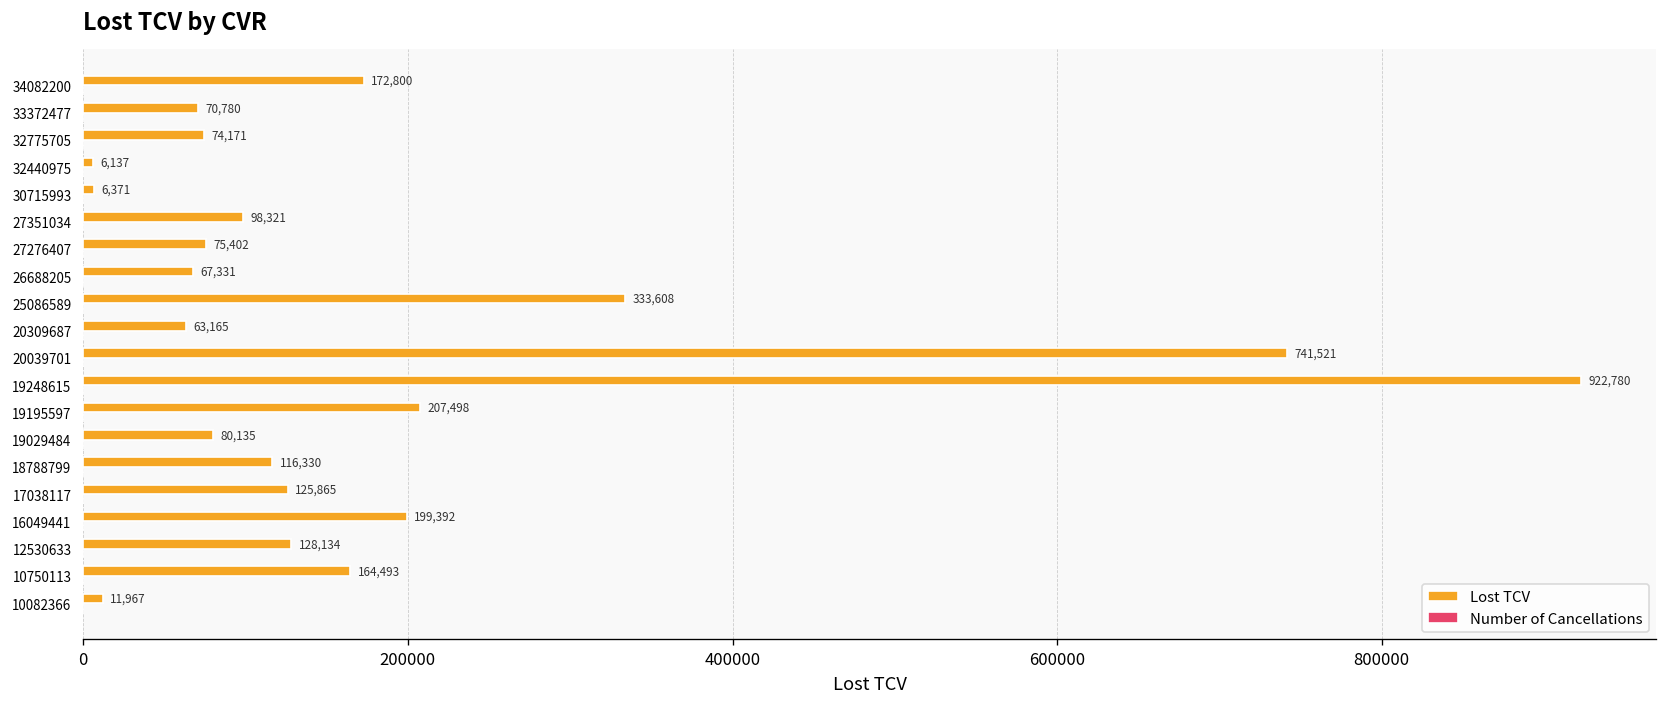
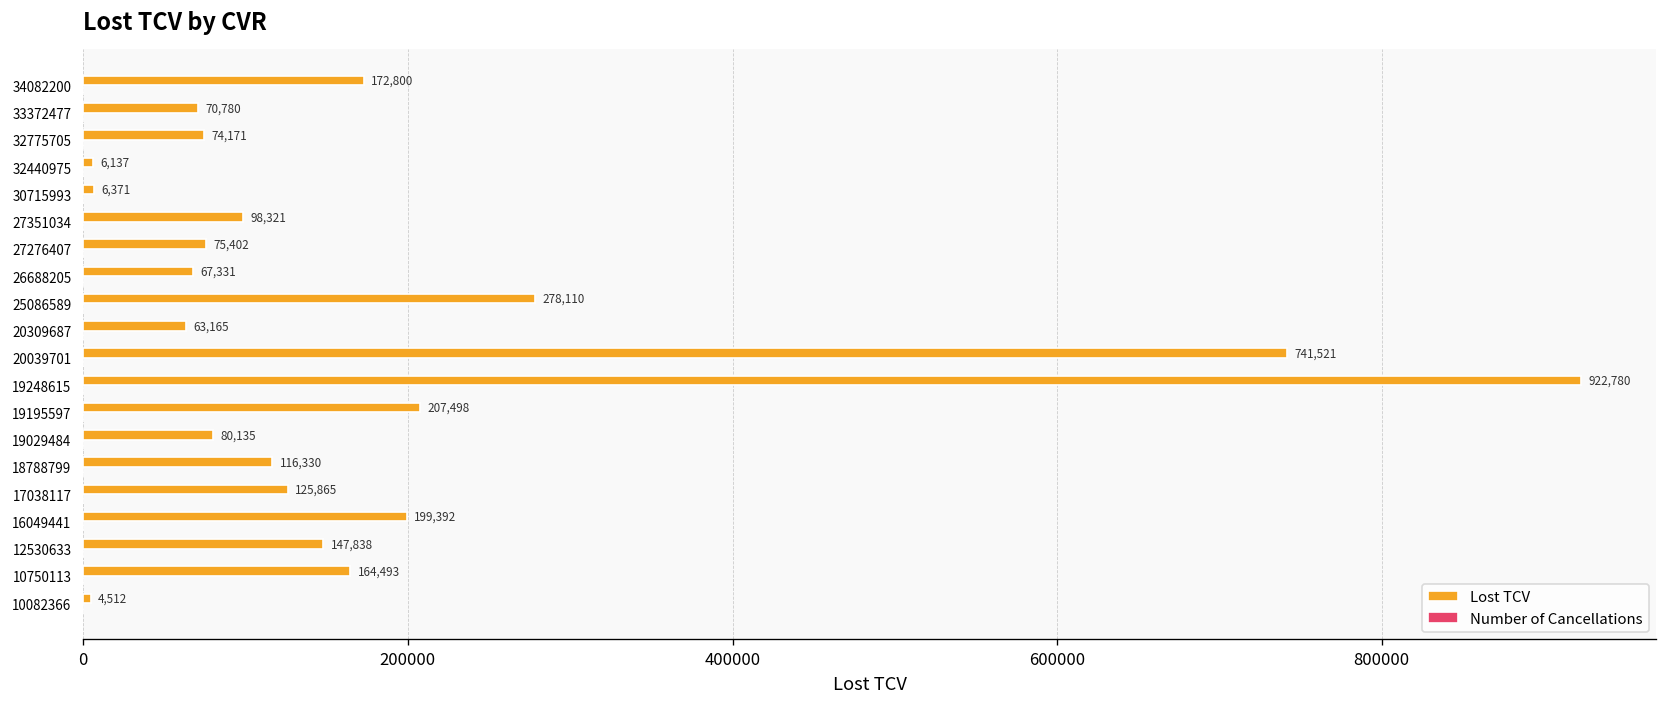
  {
    "Lost TCV": {
      "34082200": "172,800",
      "33372477": "70,780",
      "32775705": "74,171",
      "32440975": "6,137",
      "30715993": "6,371",
      "27351034": "98,321",
      "27276407": "75,402",
      "26688205": "67,331",
-     "25086589": "333,608",
+     "25086589": "278,110",
      "20309687": "63,165",
      "20039701": "741,521",
      "19248615": "922,780",
      "19195597": "207,498",
      "19029484": "80,135",
      "18788799": "116,330",
      "17038117": "125,865",
      "16049441": "199,392",
-     "12530633": "128,134",
+     "12530633": "147,838",
      "10750113": "164,493",
-     "10082366": "11,967"
+     "10082366": "4,512"
    }
  }
